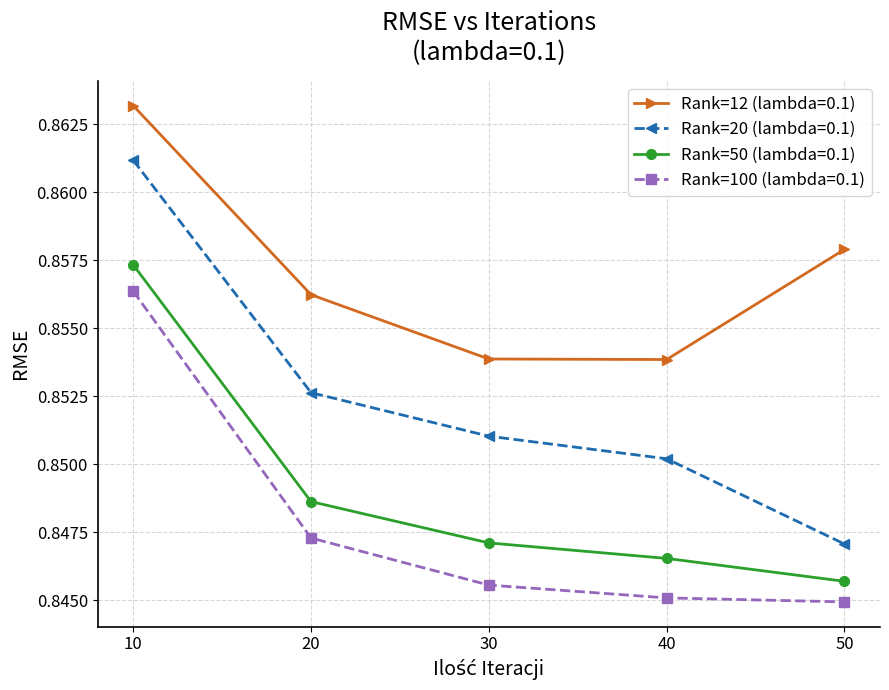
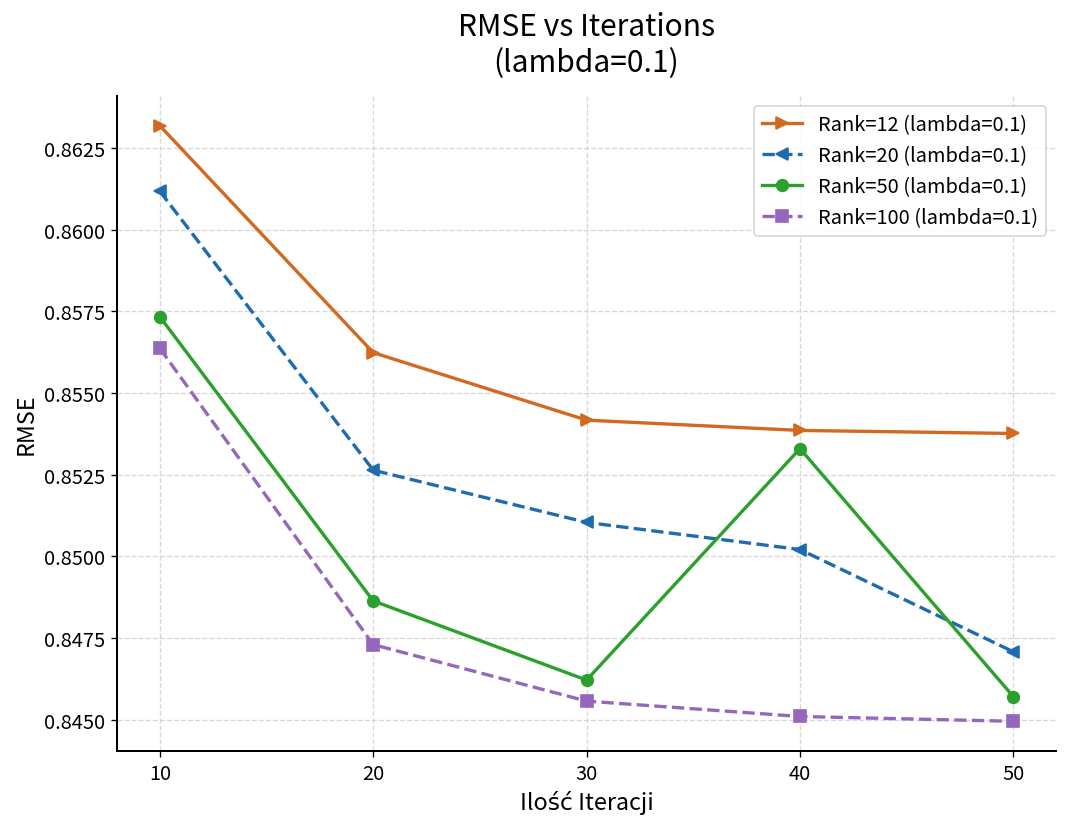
  {
    "Rank=12 (lambda=0.1)": {
      "10": 0.8632,
      "20": 0.8562,
-     "30": 0.8539,
+     "30": 0.8542,
      "40": 0.8539,
-     "50": 0.8579
+     "50": 0.8538
    },
    "Rank=20 (lambda=0.1)": {
      "10": 0.8612,
      "20": 0.8526,
      "30": 0.8510,
      "40": 0.8502,
      "50": 0.8471
    },
    "Rank=50 (lambda=0.1)": {
      "10": 0.8573,
      "20": 0.8486,
-     "30": 0.8471,
-     "40": 0.8465,
+     "30": 0.8462,
+     "40": 0.8533,
      "50": 0.8457
    },
    "Rank=100 (lambda=0.1)": {
      "10": 0.8564,
      "20": 0.8473,
      "30": 0.8456,
      "40": 0.8451,
      "50": 0.8449
    }
  }
